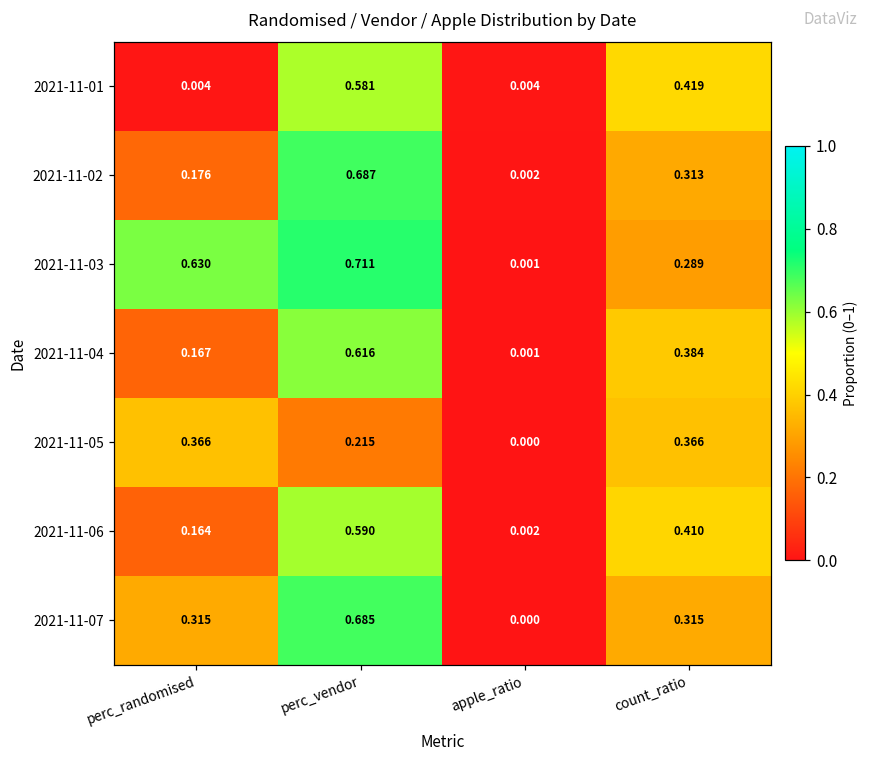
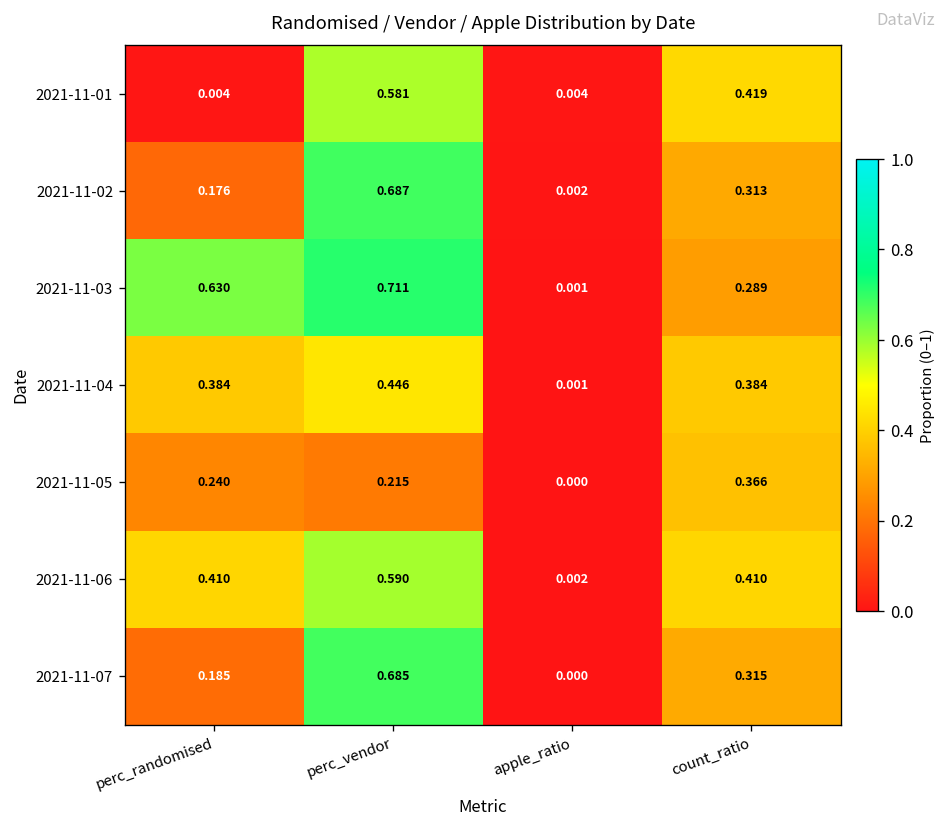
  {
    "2021-11-01": {
      "perc_randomised": 0.004,
      "perc_vendor": 0.581,
      "apple_ratio": 0.004,
      "count_ratio": 0.419
    },
    "2021-11-02": {
      "perc_randomised": 0.176,
      "perc_vendor": 0.687,
      "apple_ratio": 0.002,
      "count_ratio": 0.313
    },
    "2021-11-03": {
      "perc_randomised": 0.630,
      "perc_vendor": 0.711,
      "apple_ratio": 0.001,
      "count_ratio": 0.289
    },
    "2021-11-04": {
-     "perc_randomised": 0.167,
-     "perc_vendor": 0.616,
+     "perc_randomised": 0.384,
+     "perc_vendor": 0.446,
      "apple_ratio": 0.001,
      "count_ratio": 0.384
    },
    "2021-11-05": {
-     "perc_randomised": 0.366,
+     "perc_randomised": 0.240,
      "perc_vendor": 0.215,
      "apple_ratio": 0.000,
      "count_ratio": 0.366
    },
    "2021-11-06": {
-     "perc_randomised": 0.164,
+     "perc_randomised": 0.410,
      "perc_vendor": 0.590,
      "apple_ratio": 0.002,
      "count_ratio": 0.410
    },
    "2021-11-07": {
-     "perc_randomised": 0.315,
+     "perc_randomised": 0.185,
      "perc_vendor": 0.685,
      "apple_ratio": 0.000,
      "count_ratio": 0.315
    }
  }
